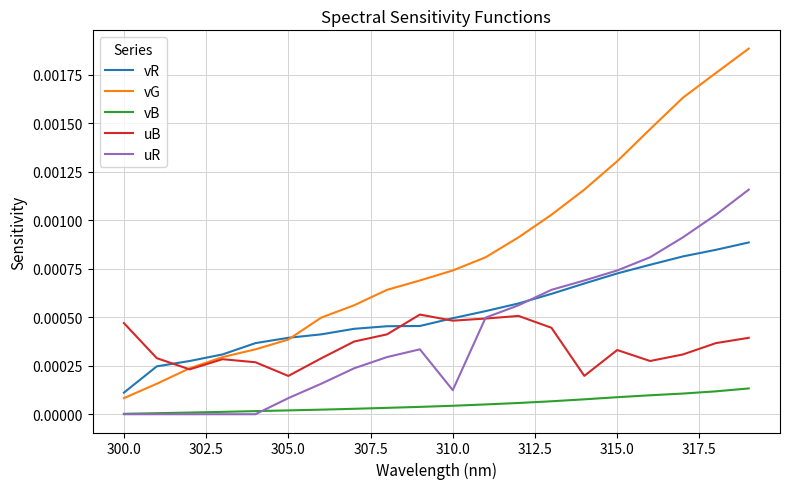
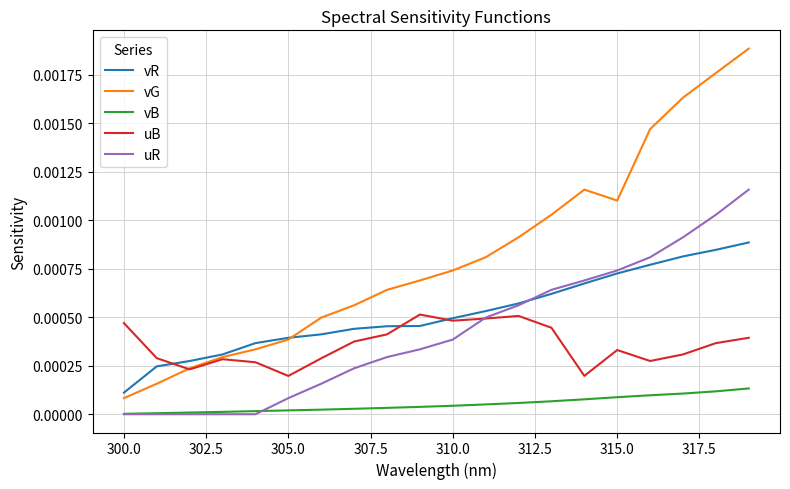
  {
    "vR": {
      "300.0": 0.00011,
      "315.0": 0.00073
    },
    "vG": {
      "300.0": 0.00008,
      "310.0": 0.00074,
-     "315.0": 0.00131
+     "315.0": 0.00110
    },
    "vB": {
      "305.0": 0.00002,
      "310.0": 0.00004,
      "315.0": 0.00009
    },
    "uB": {
      "300.0": 0.00047,
      "305.0": 0.00020,
      "315.0": 0.00033
    },
    "uR": {
      "305.0": 0.00008,
-     "310.0": 0.00012,
+     "310.0": 0.00039,
      "315.0": 0.00074
    }
  }
